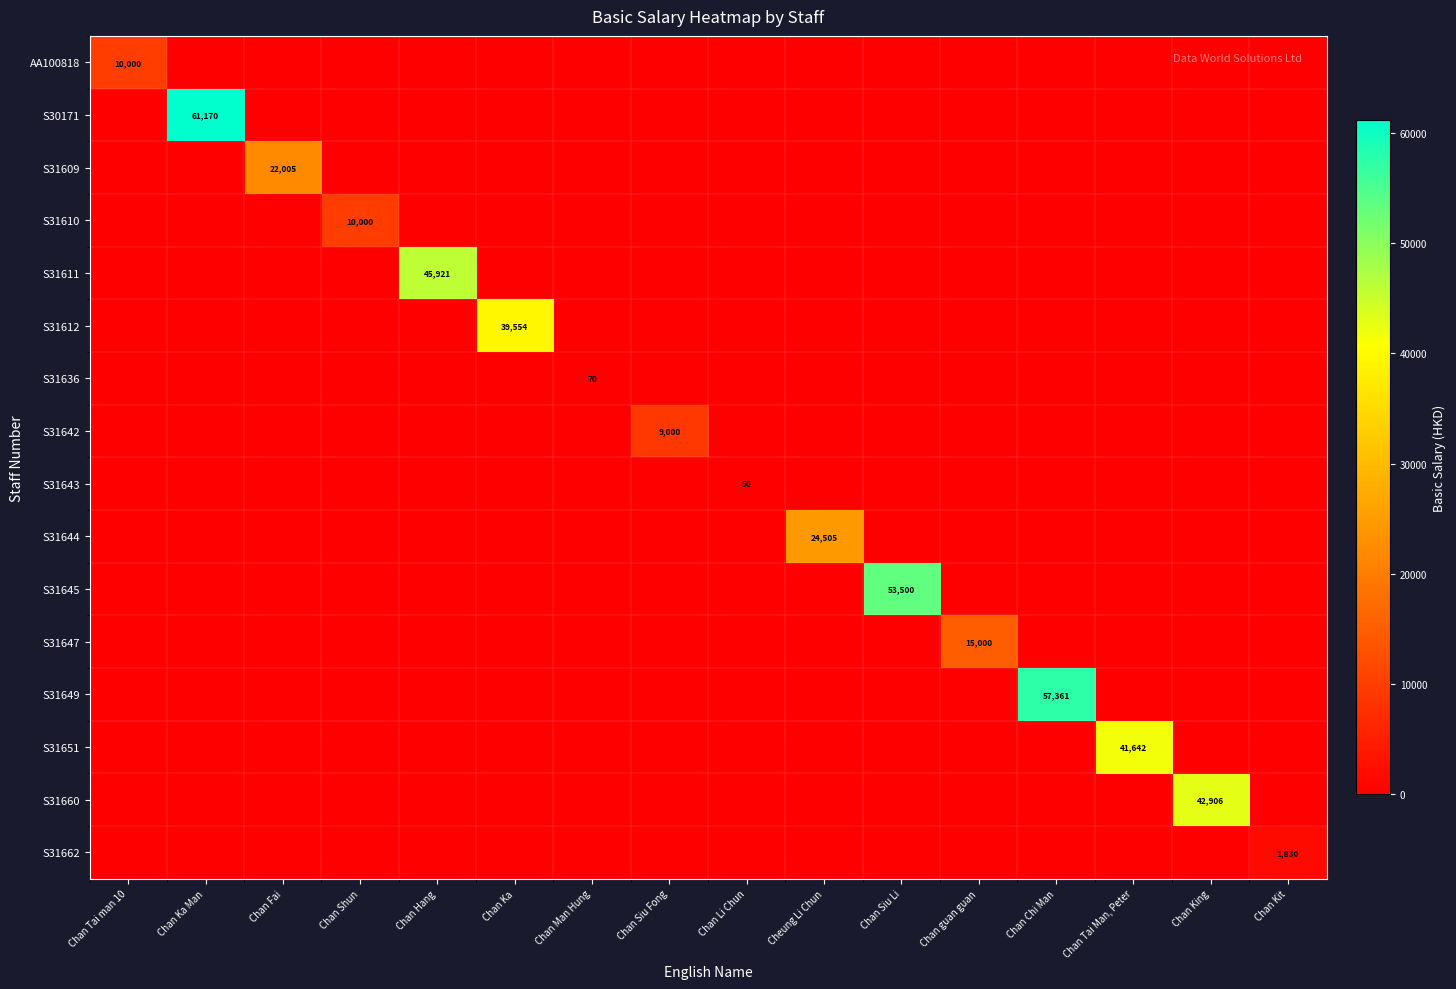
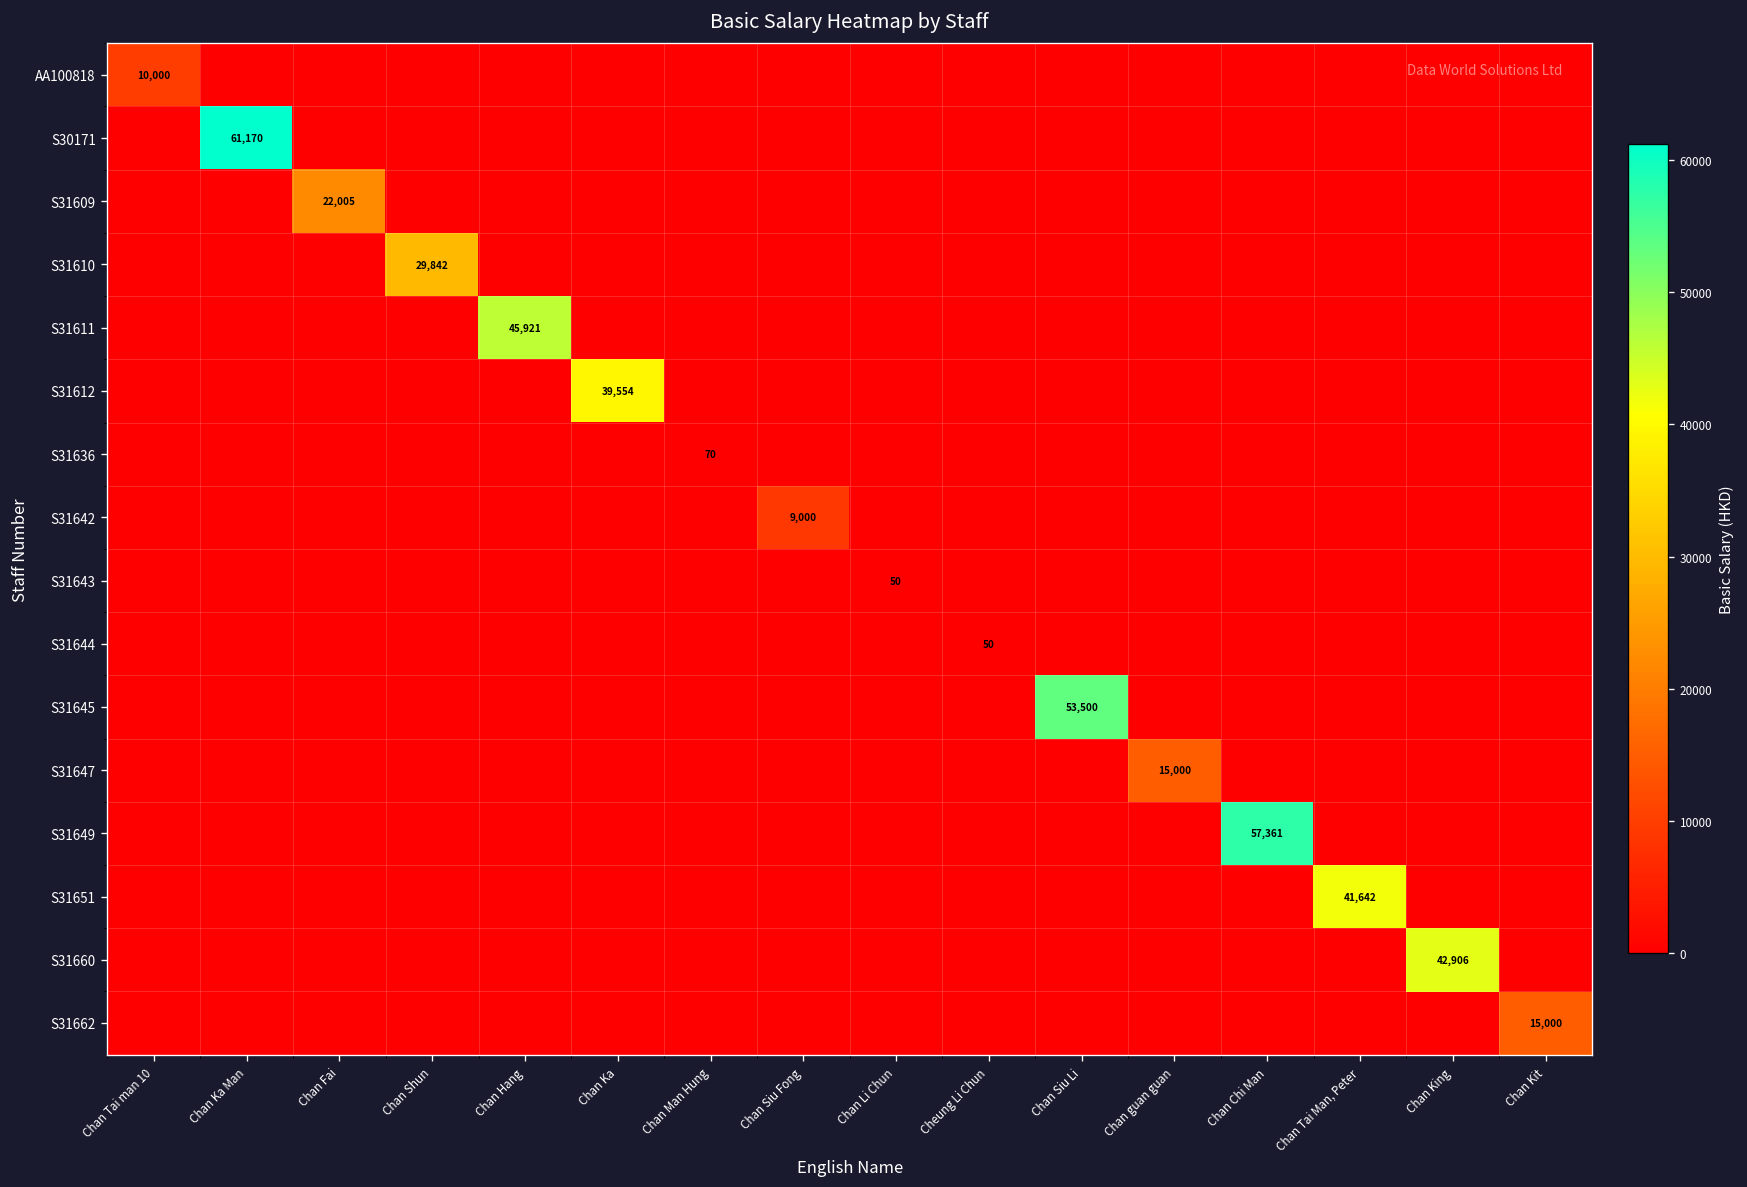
  {
    "AA100818": {
      "Chan Tai man 10": "10,000"
    },
    "S30171": {
      "Chan Ka Man": "61,170"
    },
    "S31609": {
      "Chan Fai": "22,005"
    },
    "S31610": {
-     "Chan Shun": "10,000"
+     "Chan Shun": "29,842"
    },
    "S31611": {
      "Chan Hang": "45,921"
    },
    "S31612": {
      "Chan Ka": "39,554"
    },
    "S31636": {
      "Chan Man Hung": "70"
    },
    "S31642": {
      "Chan Siu Fong": "9,000"
    },
    "S31643": {
      "Chan Li Chun": "50"
    },
    "S31644": {
-     "Cheung Li Chun": "24,505"
+     "Cheung Li Chun": "50"
    },
    "S31645": {
      "Chan Siu Li": "53,500"
    },
    "S31647": {
      "Chan guan guan": "15,000"
    },
    "S31649": {
      "Chan Chi Man": "57,361"
    },
    "S31651": {
      "Chan Tai Man, Peter": "41,642"
    },
    "S31660": {
      "Chan King": "42,906"
    },
    "S31662": {
-     "Chan Kit": "1,830"
+     "Chan Kit": "15,000"
    }
  }
